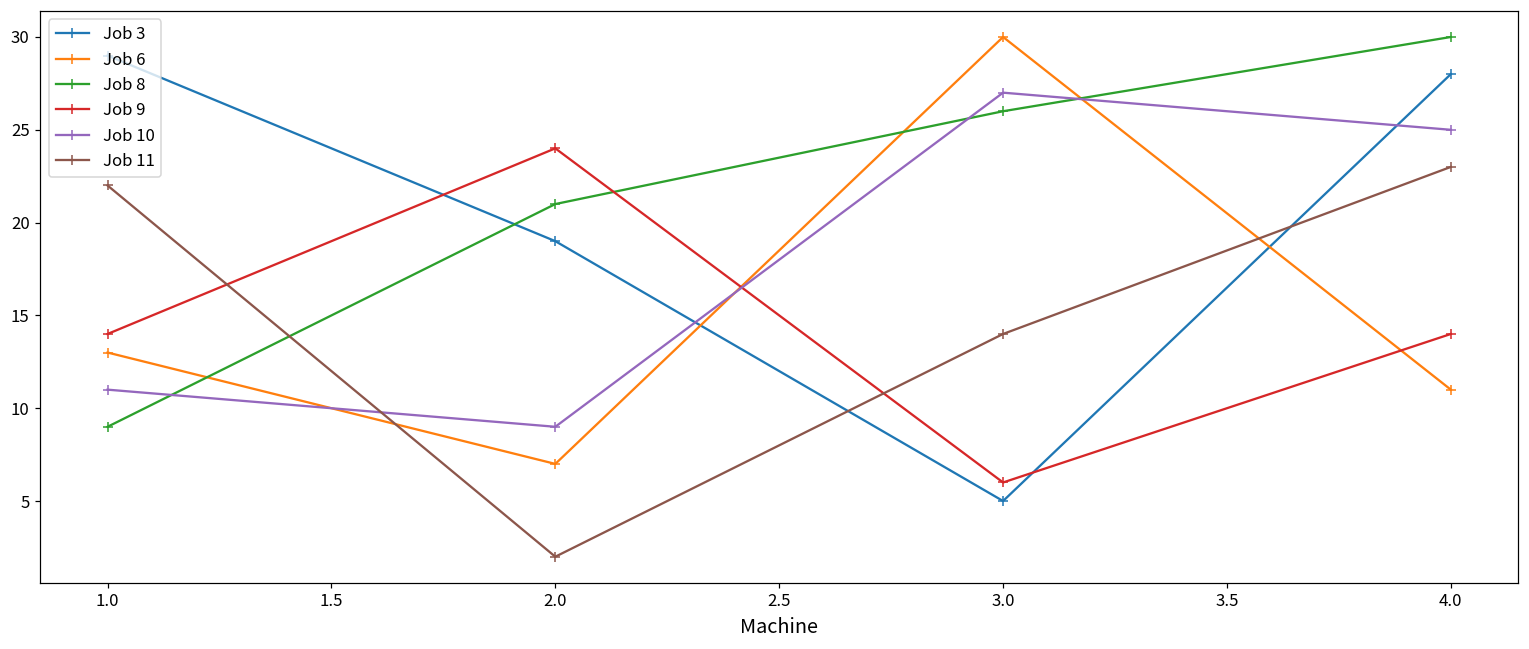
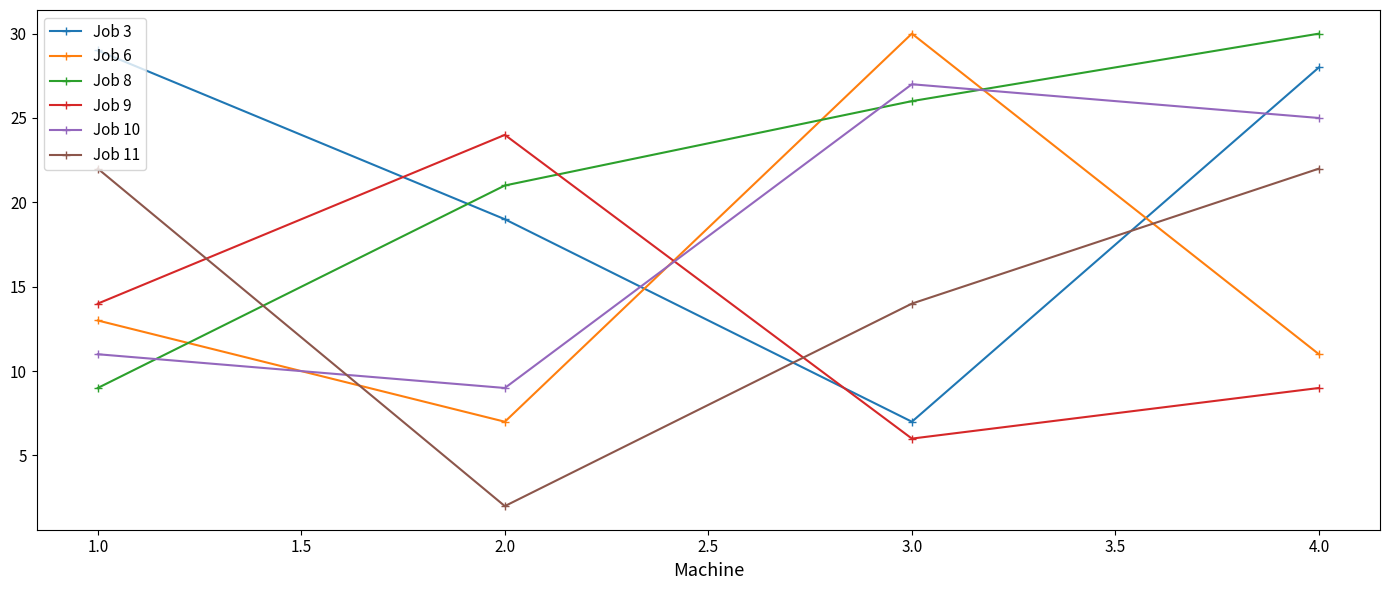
  {
    "Job 3": {
      "2.0": 19,
-     "3.0": 5,
+     "3.0": 7,
      "4.0": 28
    },
    "Job 6": {
      "1.0": 13,
      "2.0": 7,
      "3.0": 30,
      "4.0": 11
    },
    "Job 8": {
      "1.0": 9,
      "2.0": 21,
      "3.0": 26,
      "4.0": 30
    },
    "Job 9": {
      "1.0": 14,
      "2.0": 24,
      "3.0": 6,
-     "4.0": 14
+     "4.0": 9
    },
    "Job 10": {
      "1.0": 11,
      "2.0": 9,
      "3.0": 27,
      "4.0": 25
    },
    "Job 11": {
      "2.0": 2,
      "3.0": 14,
-     "4.0": 23
+     "4.0": 22
    }
  }
